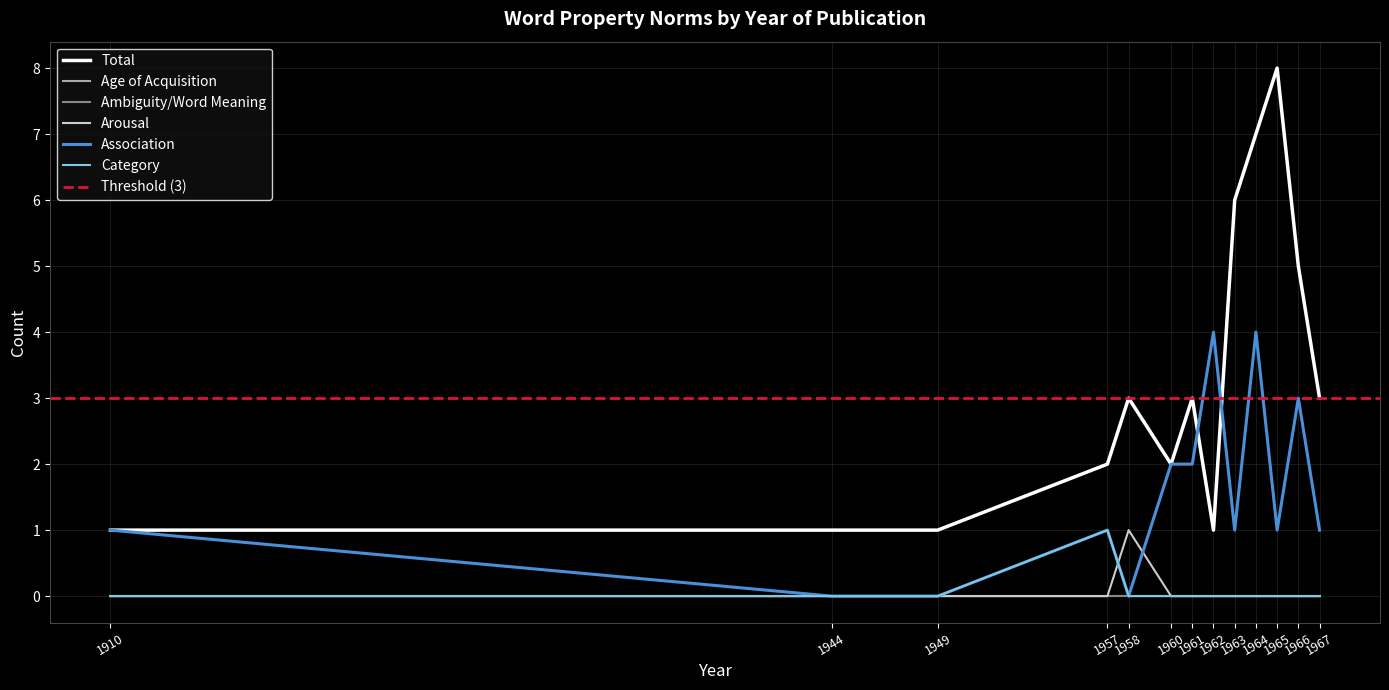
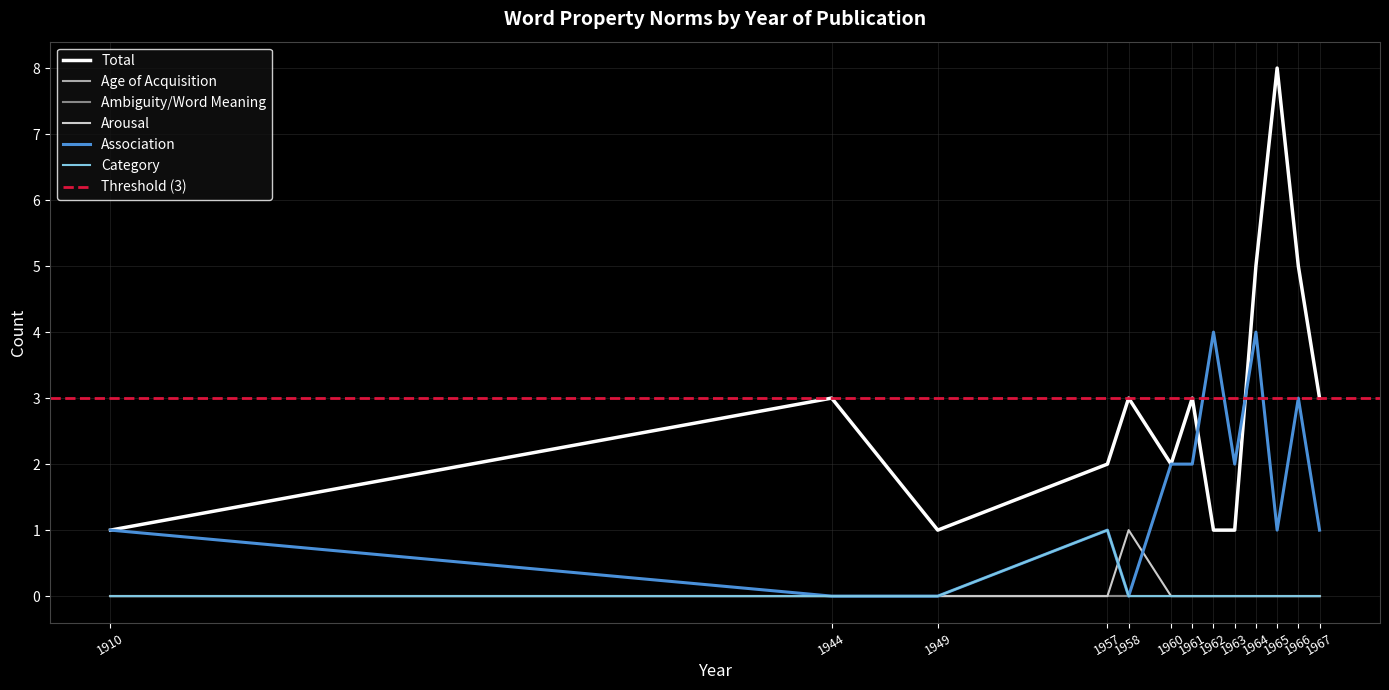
  {
    "Total": {
-     "1944": 1,
+     "1944": 3,
      "1949": 1,
      "1957": 2,
      "1958": 3,
      "1961": 3,
      "1962": 1,
-     "1963": 6,
-     "1964": 7,
+     "1963": 1,
+     "1964": 5,
      "1965": 8,
      "1966": 5,
      "1967": 3
    },
    "Arousal": {
      "1958": 1
    },
    "Association": {
      "1961": 2,
      "1962": 4,
-     "1963": 1,
+     "1963": 2,
      "1964": 4,
      "1965": 1,
      "1966": 3,
      "1967": 1
    }
  }
